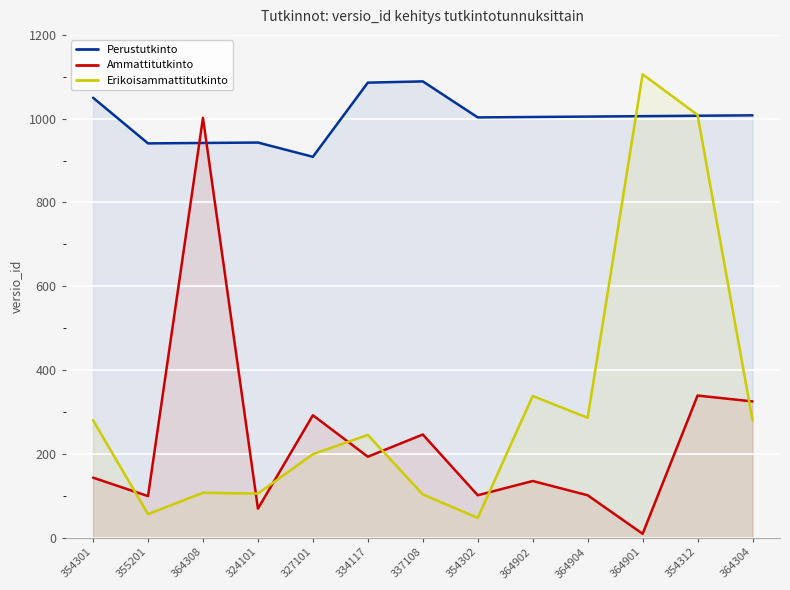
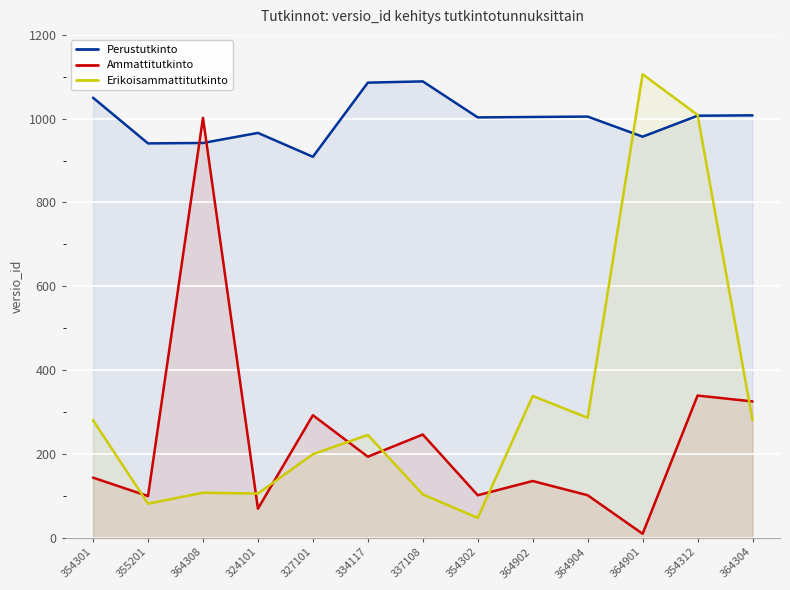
  {
    "Perustutkinto": {
      "354301": 1050,
      "355201": 940,
      "364308": 940,
-     "324101": 940,
+     "324101": 970,
      "327101": 910,
      "334117": 1090,
      "337108": 1090,
      "354302": 1000,
      "364902": 1000,
      "364904": 1010,
-     "364901": 1010,
+     "364901": 960,
      "364304": 1010
    },
    "Ammattitutkinto": {
      "354301": 140,
      "355201": 100,
      "364308": 1000,
      "324101": 70,
      "327101": 290,
      "334117": 190,
      "337108": 250,
      "354302": 100,
      "364902": 140,
      "364904": 100,
      "364901": 10,
      "354312": 340,
      "364304": 330
    },
    "Erikoisammattitutkinto": {
      "354301": 280,
-     "355201": 60,
+     "355201": 80,
      "364308": 110,
      "324101": 110,
      "327101": 200,
      "334117": 250,
      "337108": 100,
      "354302": 50,
      "364902": 340,
      "364904": 290,
      "364901": 1110,
      "364304": 280
    }
  }
